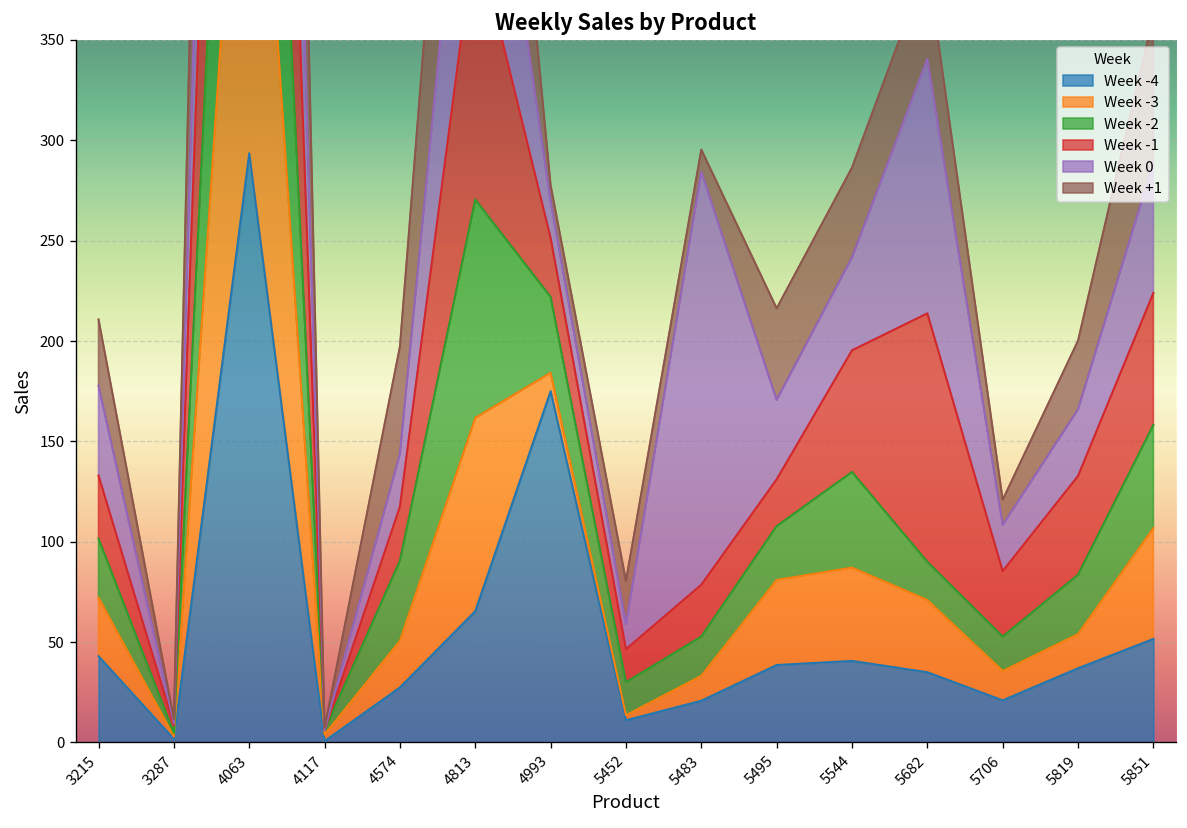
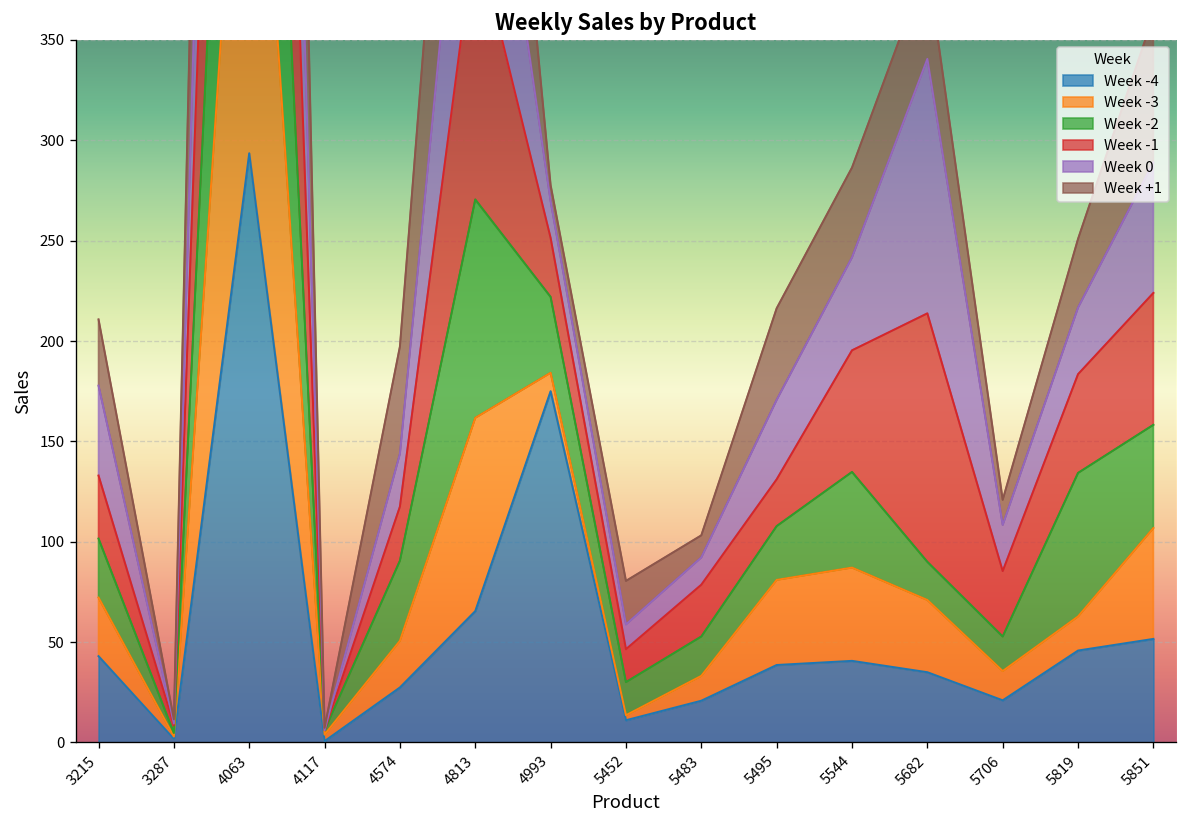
  {
    "Week -4": {
      "3215": 43,
      "4063": 294,
      "4117": 1,
      "4574": 27,
      "4813": 65,
      "4993": 175,
      "5452": 11,
      "5483": 21,
      "5495": 39,
      "5544": 41,
      "5682": 35,
      "5706": 21,
-     "5819": 37,
+     "5819": 46,
      "5851": 52
    },
    "Week -3": {
      "3215": 29,
      "4117": 3,
      "4574": 23,
      "4813": 96,
      "4993": 9,
      "5452": 2,
      "5483": 12,
      "5495": 42,
      "5544": 46,
      "5682": 36,
      "5706": 15,
      "5819": 17,
      "5851": 55
    },
    "Week -2": {
      "3215": 29,
      "3287": 2,
      "4574": 40,
      "4813": 109,
      "4993": 38,
      "5452": 17,
      "5483": 20,
      "5495": 27,
      "5544": 48,
      "5682": 19,
      "5706": 17,
-     "5819": 30,
+     "5819": 72,
      "5851": 51
    },
    "Week -1": {
      "3215": 31,
      "4574": 27,
      "4993": 29,
      "5452": 16,
      "5483": 26,
      "5495": 23,
      "5544": 61,
      "5682": 124,
      "5706": 33,
      "5819": 49,
      "5851": 66
    },
    "Week 0": {
      "3215": 45,
      "4574": 26,
      "4993": 18,
      "5452": 12,
-     "5483": 206,
+     "5483": 14,
      "5495": 40,
      "5544": 46,
      "5682": 127,
      "5706": 23,
      "5819": 33
    },
    "Week +1": {
      "3215": 33,
      "3287": 2,
      "4574": 53,
      "4993": 8,
      "5452": 22,
      "5483": 11,
      "5495": 46,
      "5544": 45,
      "5706": 13,
      "5819": 34
    }
  }
